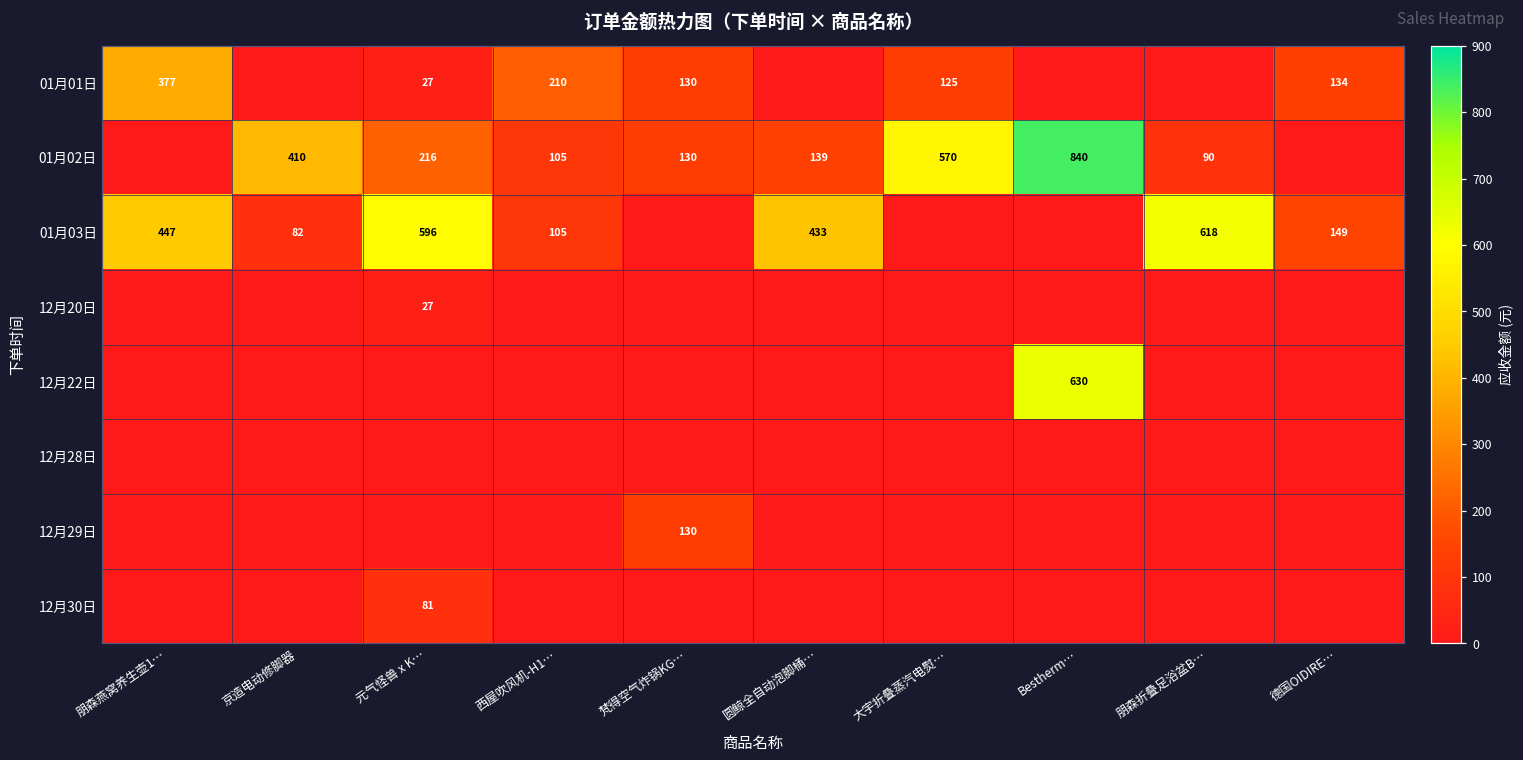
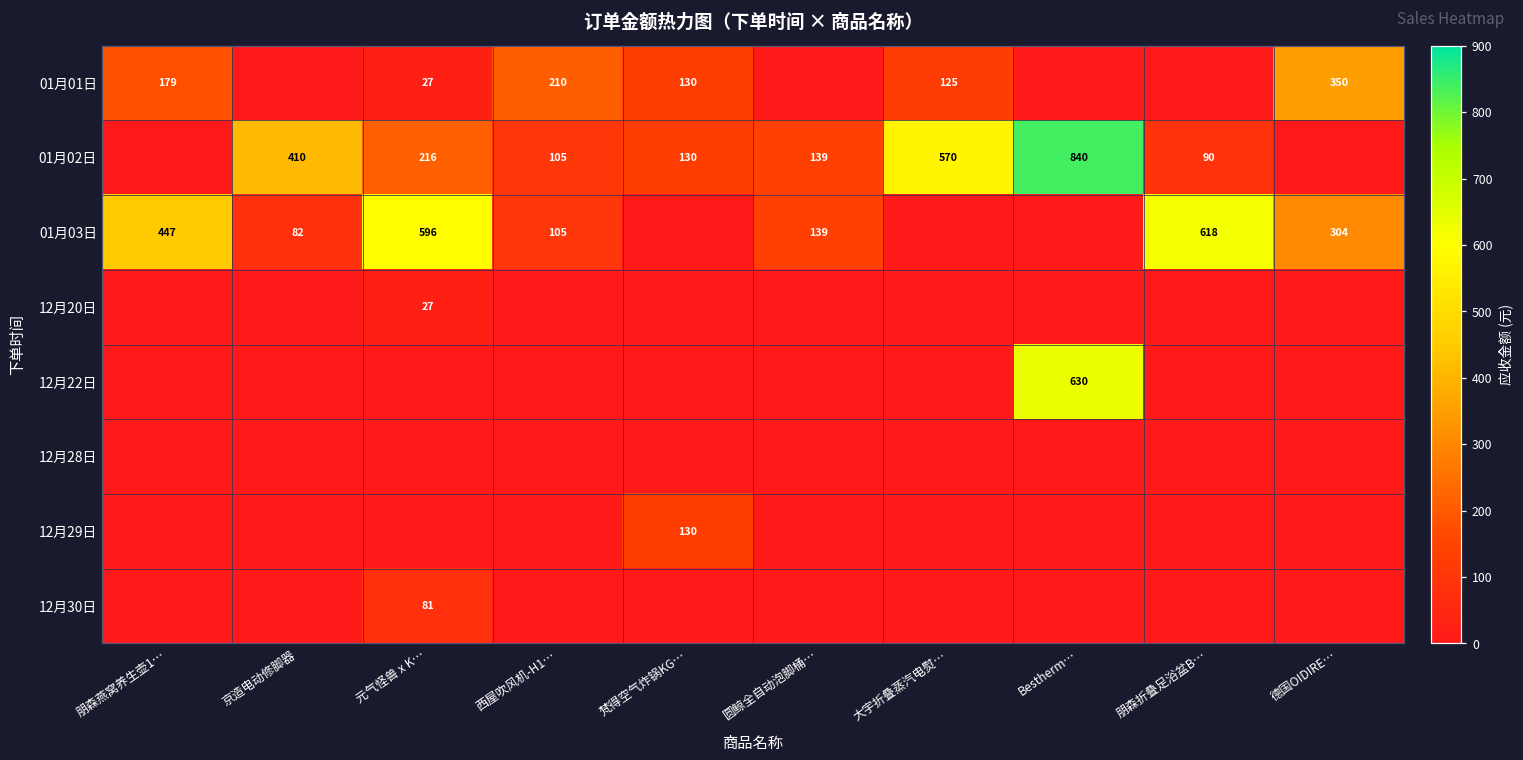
  {
    "01月01日": {
-     "朋森燕窝养生壶1…": 377,
+     "朋森燕窝养生壶1…": 179,
      "元气怪兽 x K…": 27,
      "西屋吹风机-H1…": 210,
      "梵得空气炸锅KG…": 130,
      "大宇折叠蒸汽电熨…": 125,
-     "德国OIDIRE…": 134
+     "德国OIDIRE…": 350
    },
    "01月02日": {
      "京造电动修脚器": 410,
      "元气怪兽 x K…": 216,
      "西屋吹风机-H1…": 105,
      "梵得空气炸锅KG…": 130,
      "圆鲸全自动泡脚桶…": 139,
      "大宇折叠蒸汽电熨…": 570,
      "Bestherm…": 840,
      "朋森折叠足浴盆B…": 90
    },
    "01月03日": {
      "朋森燕窝养生壶1…": 447,
      "京造电动修脚器": 82,
      "元气怪兽 x K…": 596,
      "西屋吹风机-H1…": 105,
-     "圆鲸全自动泡脚桶…": 433,
+     "圆鲸全自动泡脚桶…": 139,
      "朋森折叠足浴盆B…": 618,
-     "德国OIDIRE…": 149
+     "德国OIDIRE…": 304
    },
    "12月20日": {
      "元气怪兽 x K…": 27
    },
    "12月22日": {
      "Bestherm…": 630
    },
    "12月29日": {
      "梵得空气炸锅KG…": 130
    },
    "12月30日": {
      "元气怪兽 x K…": 81
    }
  }
